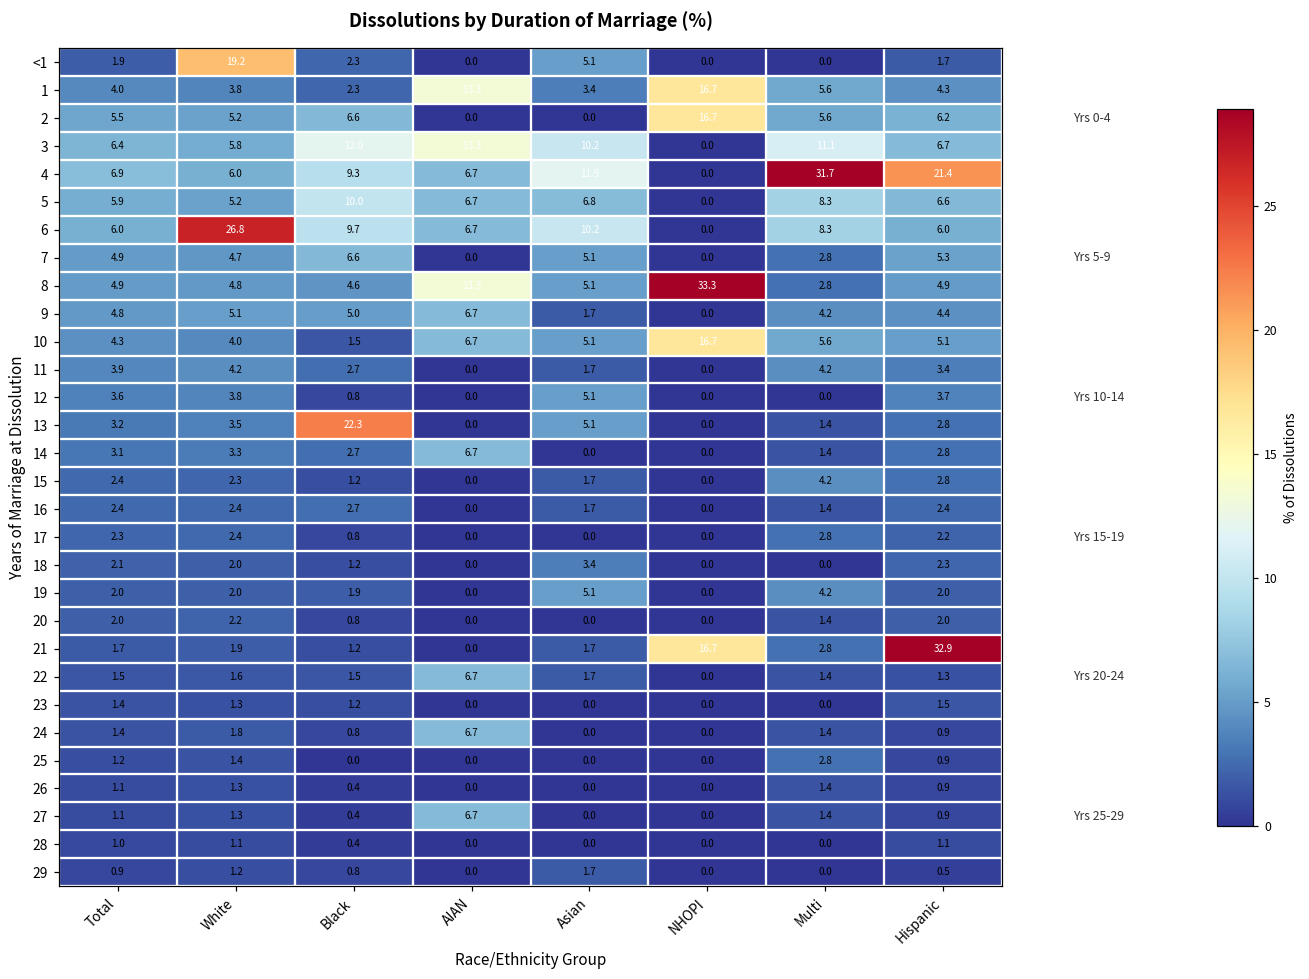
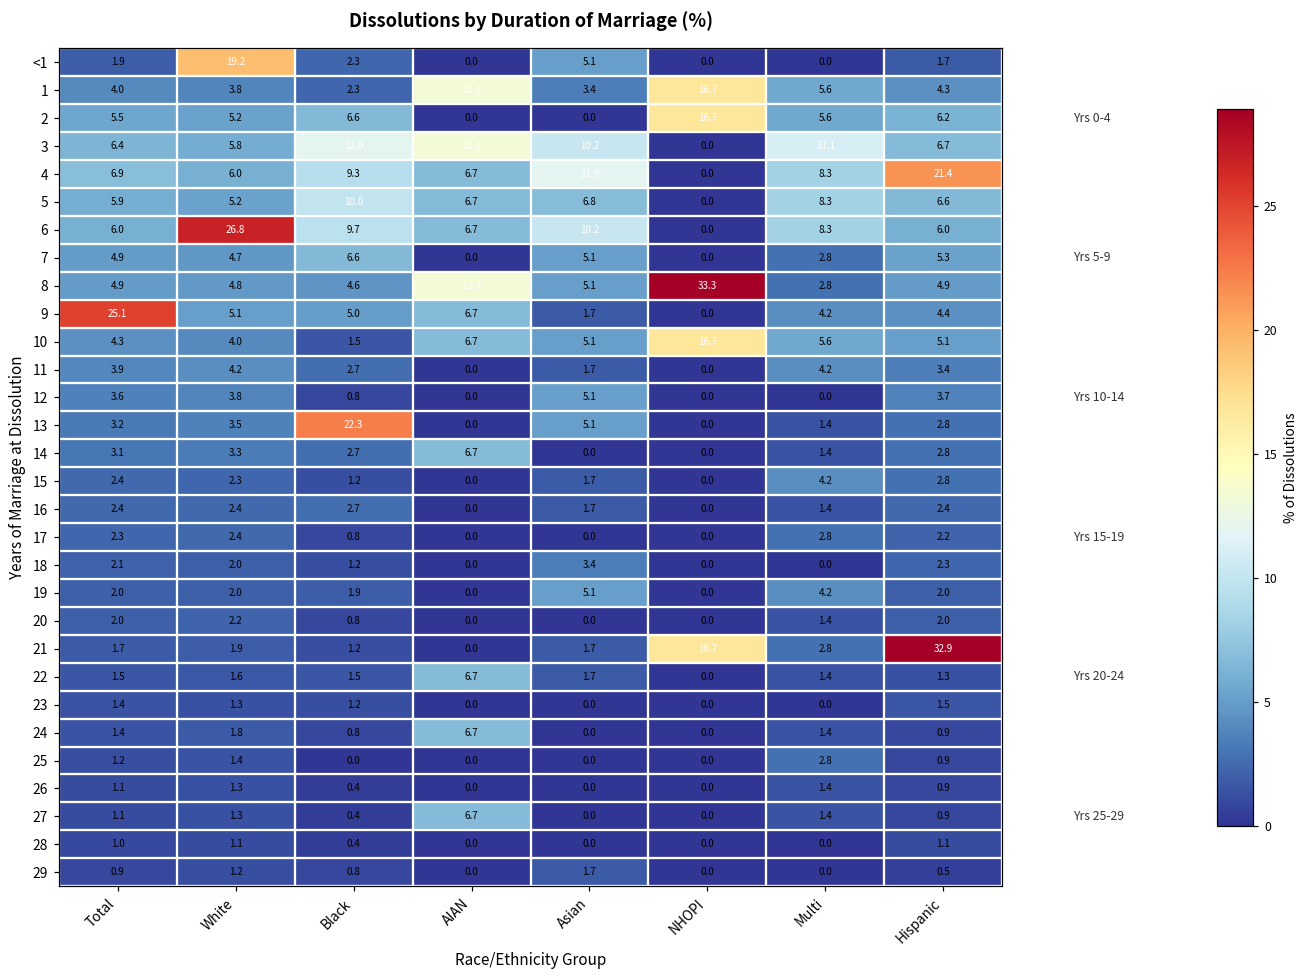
  {
    "4": {
      "Total": 6.9,
      "White": 6.0,
      "Black": 9.3,
      "AIAN": 6.7,
      "NHOPI": 0.0,
-     "Multi": 31.7,
+     "Multi": 8.3,
      "Hispanic": 21.4
    },
    "9": {
-     "Total": 4.8,
+     "Total": 25.1,
      "White": 5.1,
      "Black": 5.0,
      "AIAN": 6.7,
      "Asian": 1.7,
      "NHOPI": 0.0,
      "Multi": 4.2,
      "Hispanic": 4.4
    }
  }
